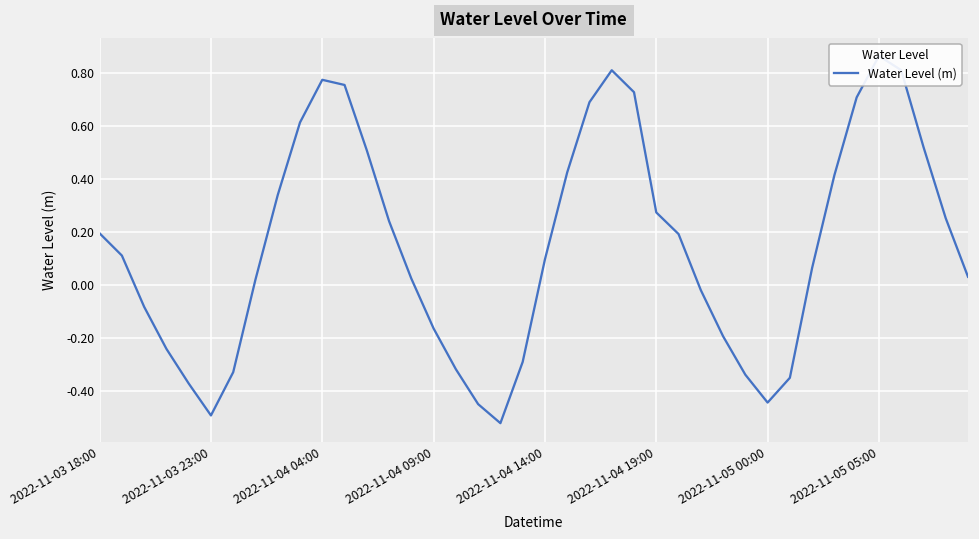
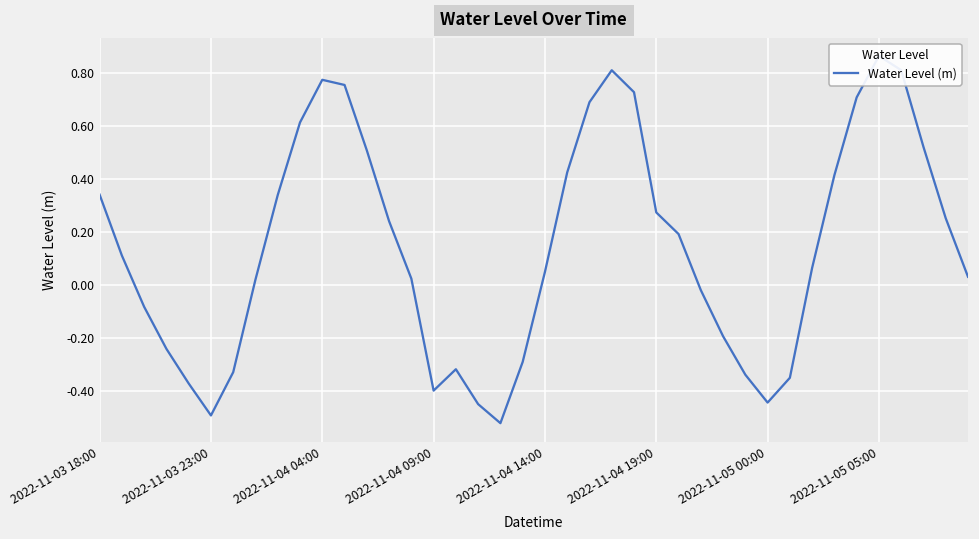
  {
-   "2022-11-03 18:00": 0.20,
+   "2022-11-03 18:00": 0.34,
    "2022-11-03 23:00": -0.49,
    "2022-11-04 04:00": 0.78,
-   "2022-11-04 09:00": -0.16,
-   "2022-11-04 14:00": 0.10,
+   "2022-11-04 09:00": -0.40,
+   "2022-11-04 14:00": 0.05,
    "2022-11-04 19:00": 0.28,
    "2022-11-05 00:00": -0.44
  }
